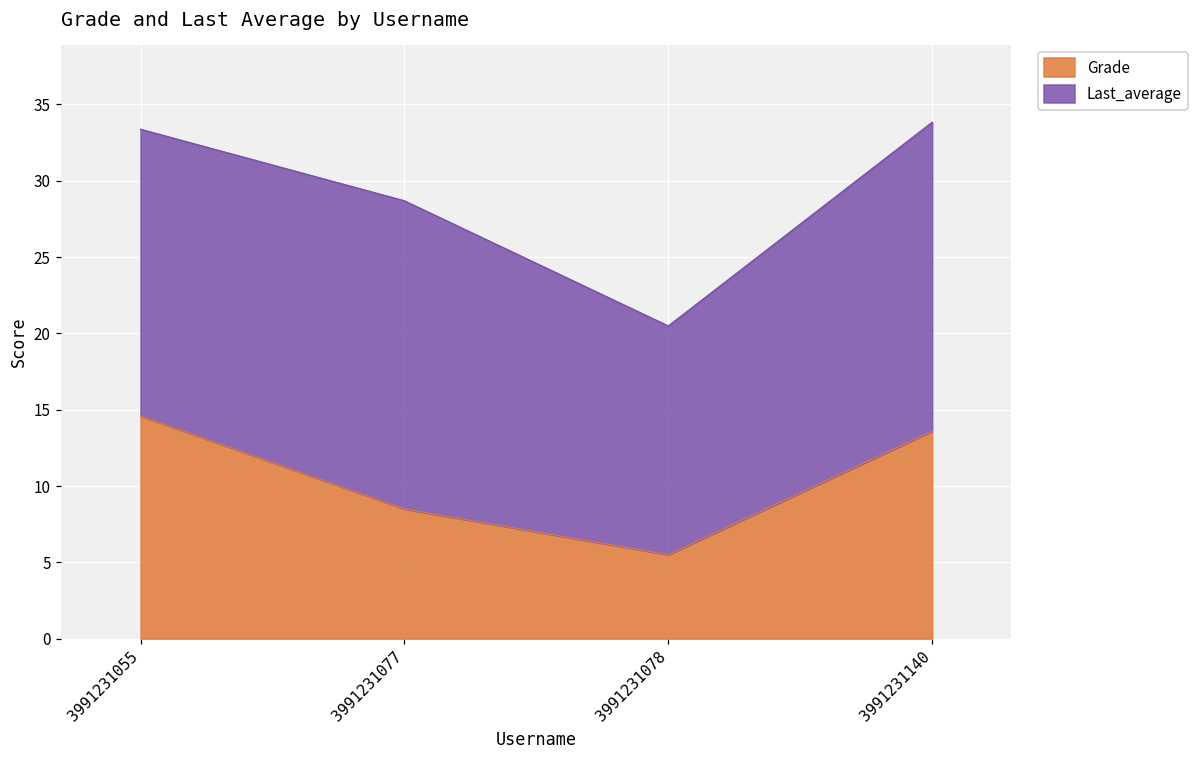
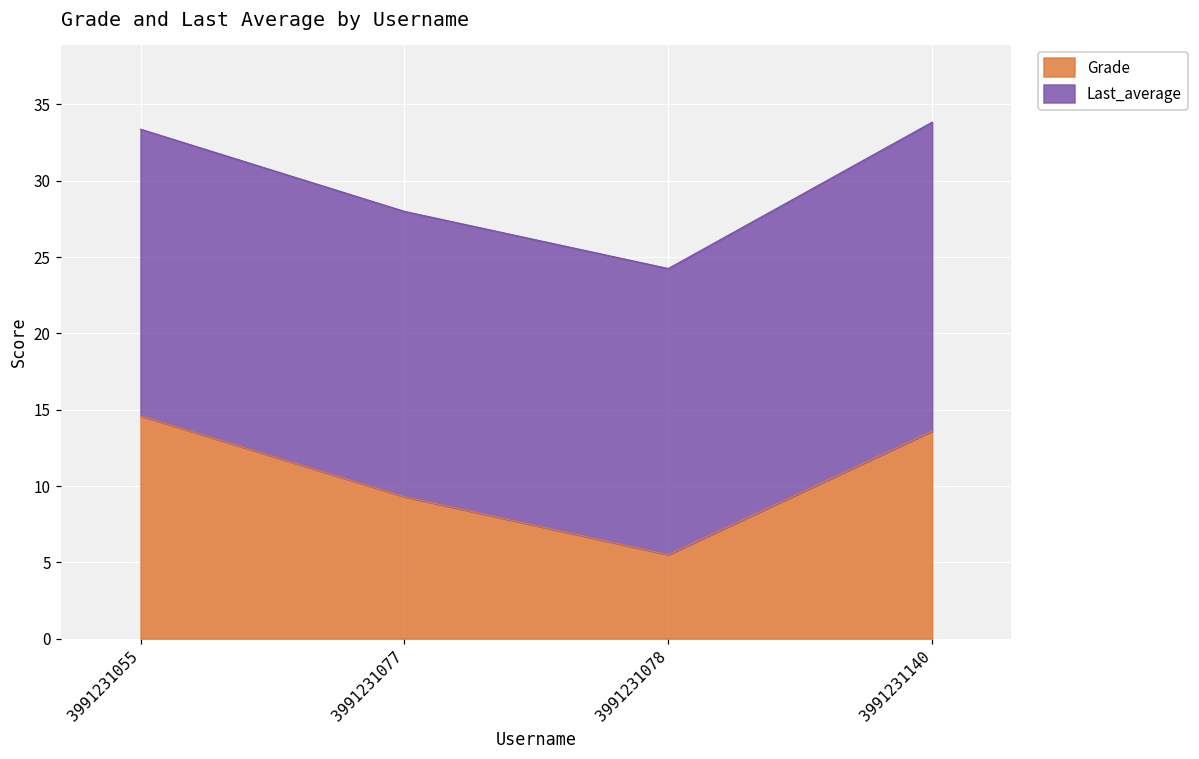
  {
    "Grade": {
      "3991231055": 14.6,
-     "3991231077": 8.5,
+     "3991231077": 9.3,
      "3991231078": 5.5,
      "3991231140": 13.6
    },
    "Last_average": {
      "3991231055": 18.8,
-     "3991231077": 20.2,
-     "3991231078": 15.0,
+     "3991231077": 18.7,
+     "3991231078": 18.8,
      "3991231140": 20.2
    }
  }
